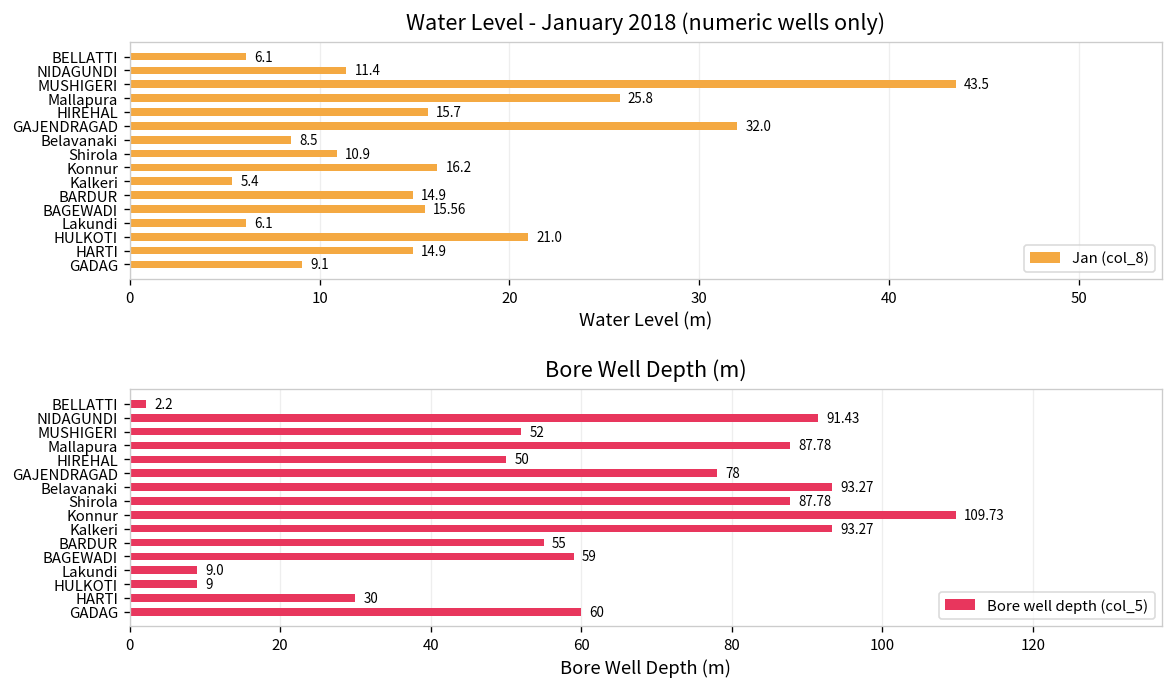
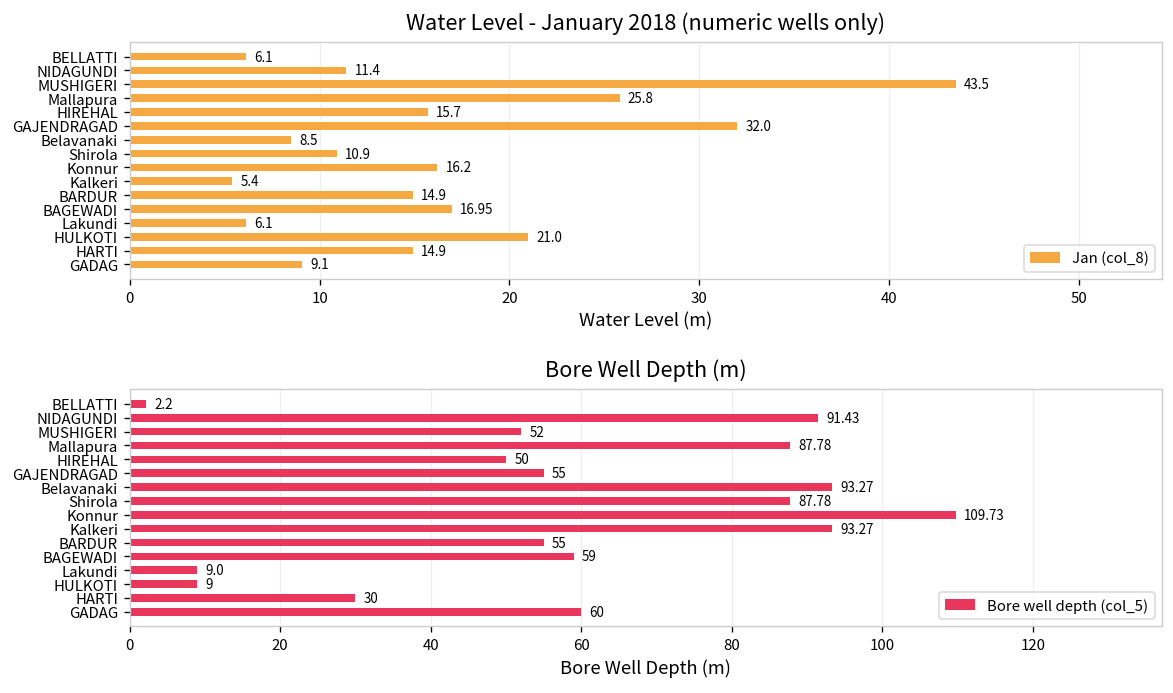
  {
    "Water Level - January 2018 (numeric wells only)": {
      "BELLATTI": 6.1,
      "NIDAGUNDI": 11.4,
      "MUSHIGERI": 43.5,
      "Mallapura": 25.8,
      "HIREHAL": 15.7,
      "GAJENDRAGAD": 32.0,
      "Belavanaki": 8.5,
      "Shirola": 10.9,
      "Konnur": 16.2,
      "Kalkeri": 5.4,
      "BARDUR": 14.9,
-     "BAGEWADI": 15.56,
+     "BAGEWADI": 16.95,
      "Lakundi": 6.1,
      "HULKOTI": 21.0,
      "HARTI": 14.9,
      "GADAG": 9.1
    },
    "Bore Well Depth (m)": {
      "BELLATTI": 2.2,
      "NIDAGUNDI": 91.43,
      "MUSHIGERI": 52,
      "Mallapura": 87.78,
      "HIREHAL": 50,
-     "GAJENDRAGAD": 78,
+     "GAJENDRAGAD": 55,
      "Belavanaki": 93.27,
      "Shirola": 87.78,
      "Konnur": 109.73,
      "Kalkeri": 93.27,
      "BARDUR": 55,
      "BAGEWADI": 59,
      "Lakundi": 9.0,
      "HULKOTI": 9,
      "HARTI": 30,
      "GADAG": 60
    }
  }
